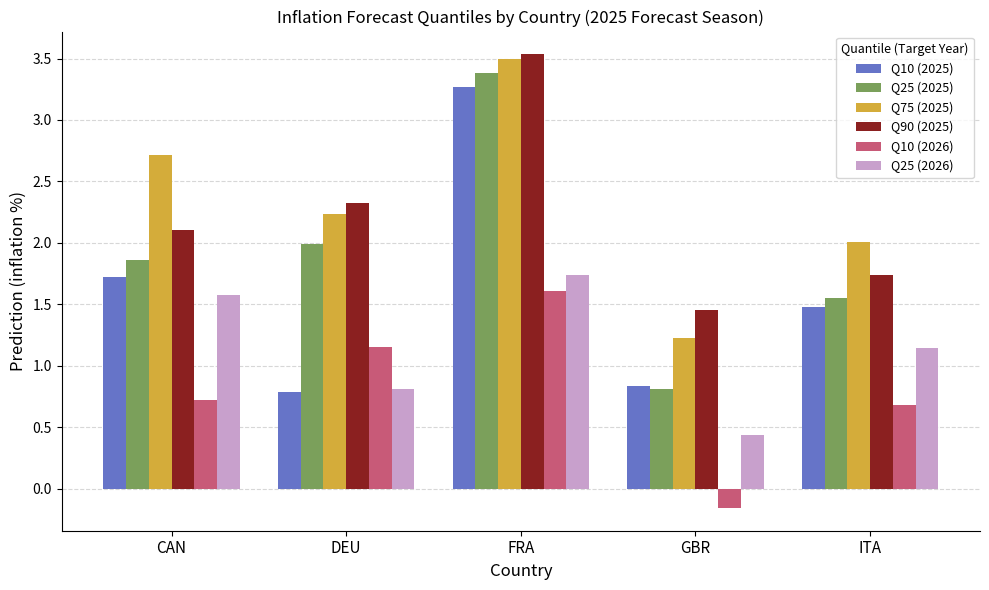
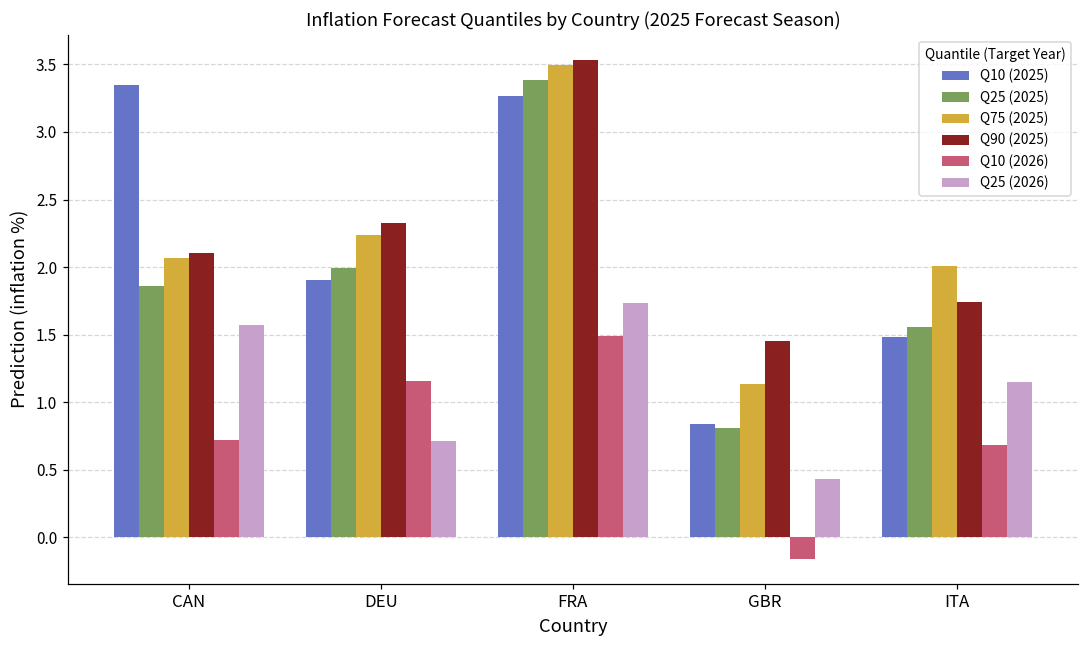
  {
    "Q10 (2025)": {
-     "CAN": 1.72,
-     "DEU": 0.78,
+     "CAN": 3.35,
+     "DEU": 1.90,
      "FRA": 3.27,
      "GBR": 0.84,
      "ITA": 1.48
    },
    "Q25 (2025)": {
      "CAN": 1.86,
      "DEU": 1.99,
      "FRA": 3.38,
      "GBR": 0.81,
      "ITA": 1.55
    },
    "Q75 (2025)": {
-     "CAN": 2.72,
+     "CAN": 2.06,
      "DEU": 2.24,
      "FRA": 3.49,
-     "GBR": 1.22,
+     "GBR": 1.14,
      "ITA": 2.01
    },
    "Q90 (2025)": {
      "CAN": 2.11,
      "DEU": 2.33,
      "FRA": 3.54,
      "GBR": 1.45,
      "ITA": 1.74
    },
    "Q10 (2026)": {
      "CAN": 0.72,
      "DEU": 1.15,
-     "FRA": 1.61,
+     "FRA": 1.49,
      "GBR": -0.16,
      "ITA": 0.68
    },
    "Q25 (2026)": {
      "CAN": 1.58,
-     "DEU": 0.81,
+     "DEU": 0.71,
      "FRA": 1.74,
      "GBR": 0.43,
      "ITA": 1.15
    }
  }
